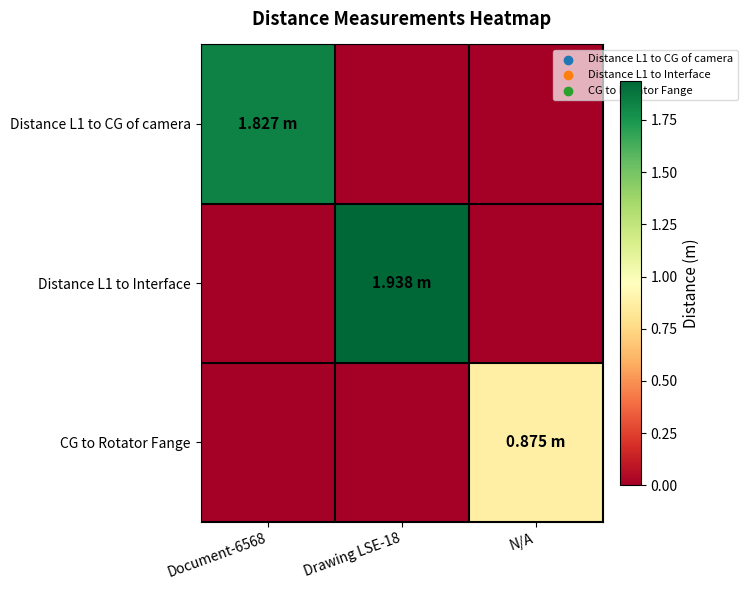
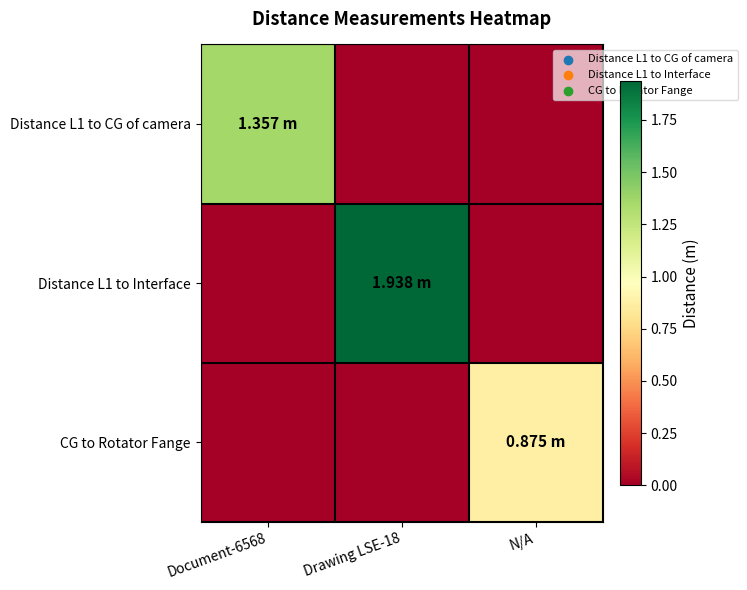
  {
    "Distance L1 to CG of camera": {
-     "Document-6568": 1.827
+     "Document-6568": 1.357
    },
    "Distance L1 to Interface": {
      "Drawing LSE-18": 1.938
    },
    "CG to Rotator Fange": {
      "N/A": 0.875
    }
  }
